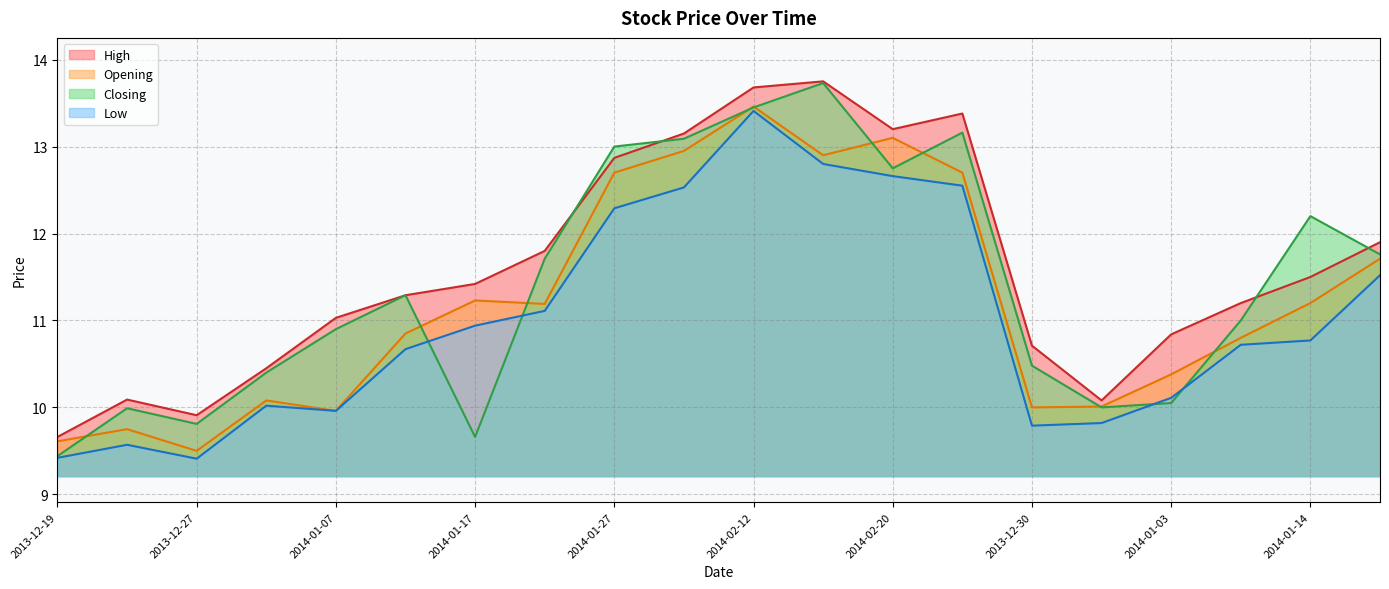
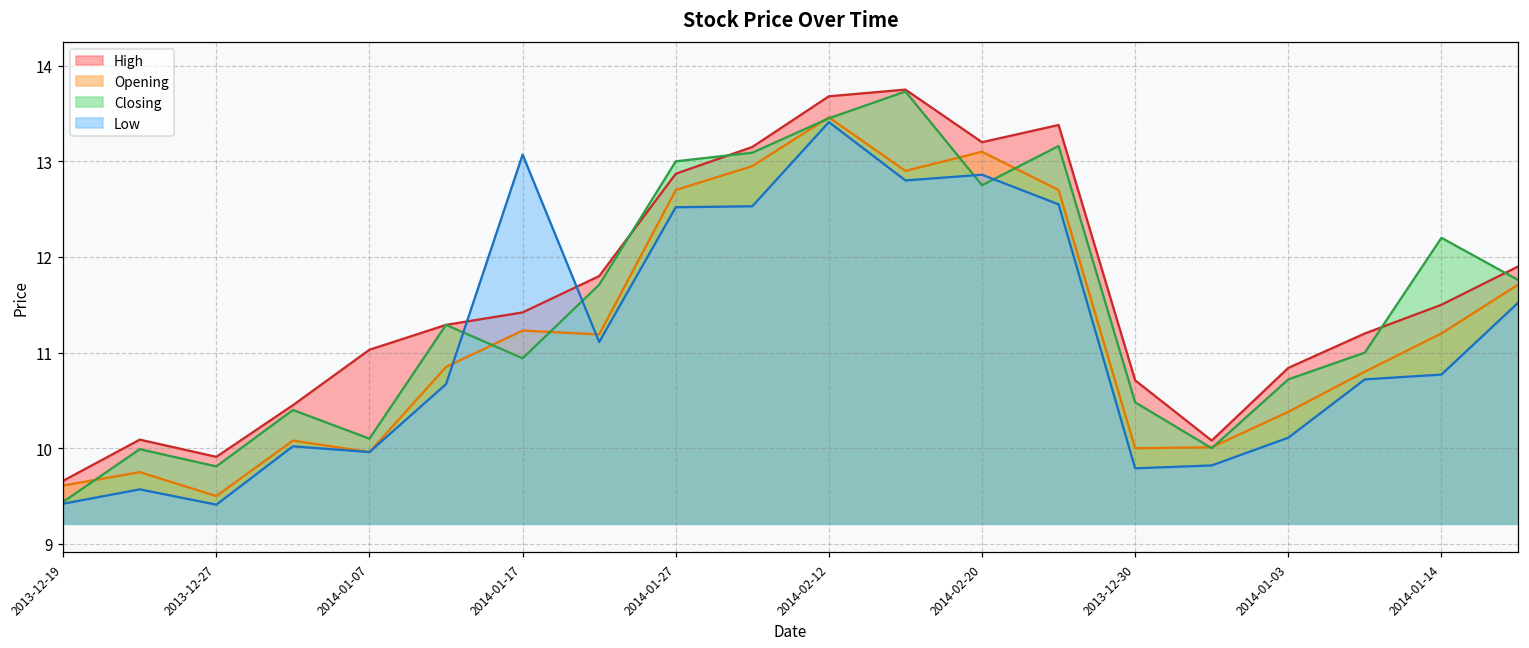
  {
    "Closing": {
      "2013-12-27": 9.8,
-     "2014-01-07": 10.9,
-     "2014-01-17": 9.7,
+     "2014-01-07": 10.1,
+     "2014-01-17": 10.9,
      "2014-01-27": 13.0,
      "2014-02-20": 12.8,
      "2013-12-30": 10.5,
-     "2014-01-03": 10.1,
+     "2014-01-03": 10.7,
      "2014-01-14": 12.2
    },
    "Low": {
      "2013-12-27": 9.4,
-     "2014-01-17": 10.9,
-     "2014-01-27": 12.3,
+     "2014-01-17": 13.1,
+     "2014-01-27": 12.5,
      "2014-02-12": 13.4,
-     "2014-02-20": 12.7,
+     "2014-02-20": 12.9,
      "2013-12-30": 9.8,
      "2014-01-03": 10.1,
      "2014-01-14": 10.8
    }
  }
